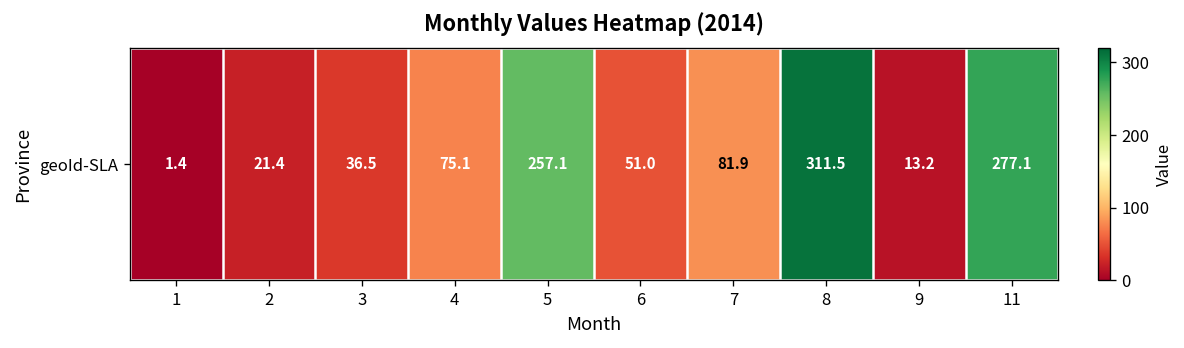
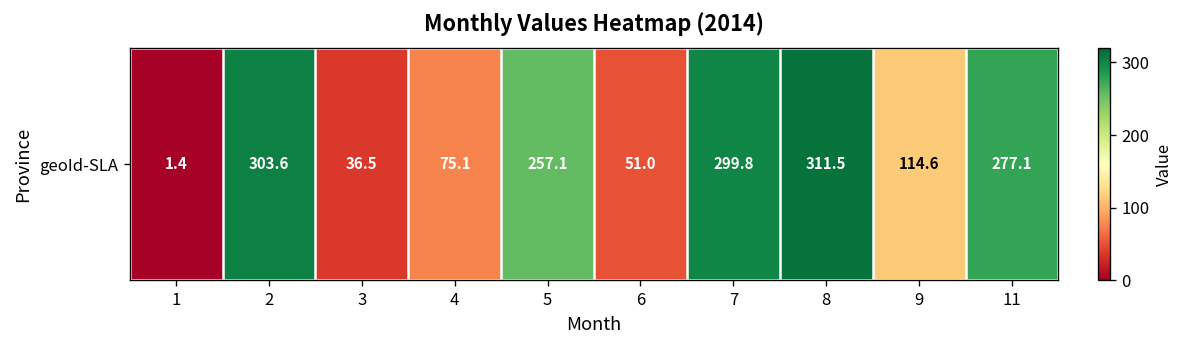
  {
    "geoId-SLA": {
      "1": 1.4,
-     "2": 21.4,
+     "2": 303.6,
      "3": 36.5,
      "4": 75.1,
      "5": 257.1,
      "6": 51.0,
-     "7": 81.9,
+     "7": 299.8,
      "8": 311.5,
-     "9": 13.2,
+     "9": 114.6,
      "11": 277.1
    }
  }
